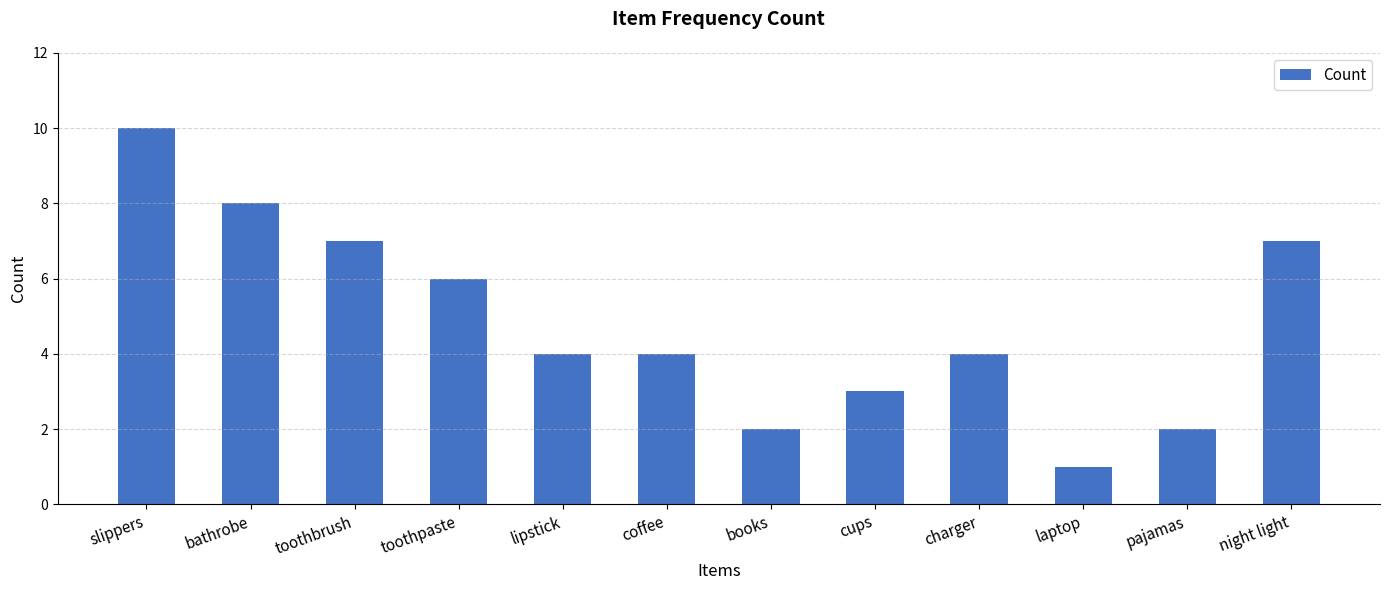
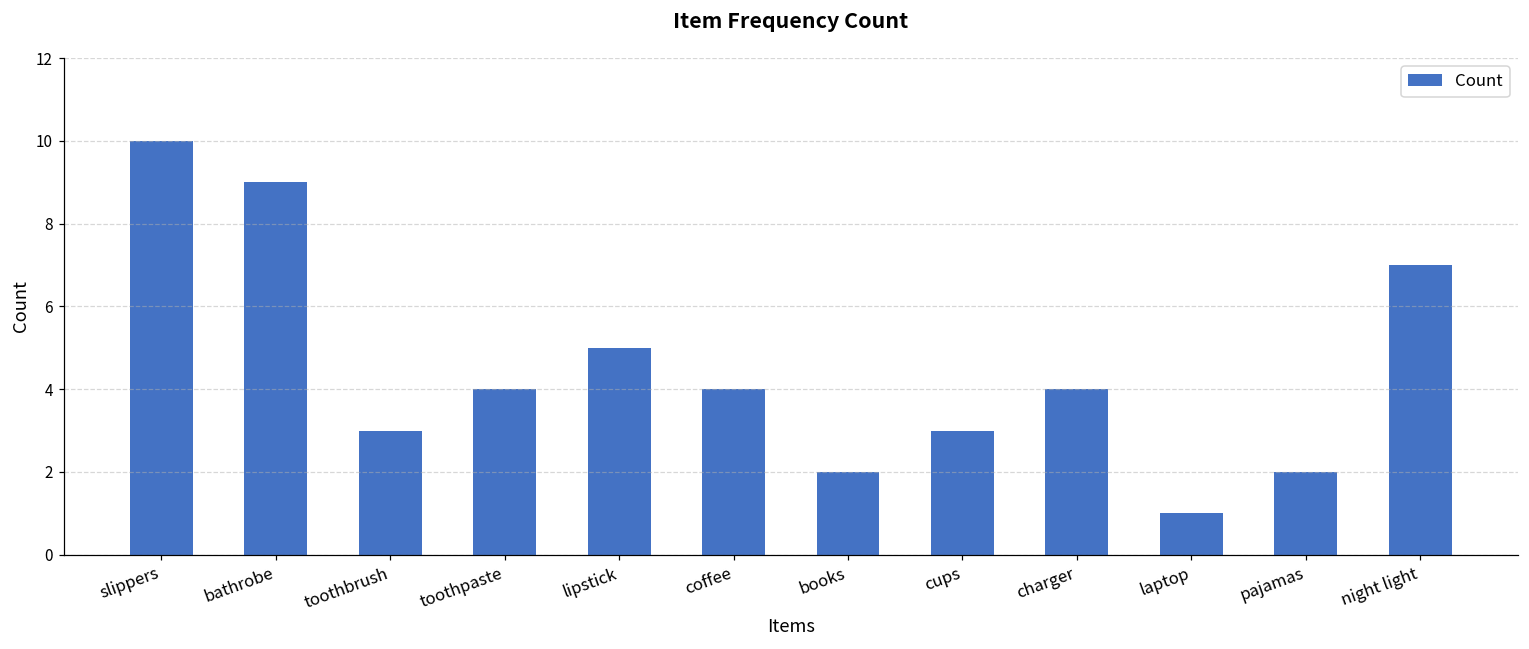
  {
    "slippers": 10,
-   "bathrobe": 8,
-   "toothbrush": 7,
-   "toothpaste": 6,
-   "lipstick": 4,
+   "bathrobe": 9,
+   "toothbrush": 3,
+   "toothpaste": 4,
+   "lipstick": 5,
    "coffee": 4,
    "books": 2,
    "cups": 3,
    "charger": 4,
    "laptop": 1,
    "pajamas": 2,
    "night light": 7
  }
